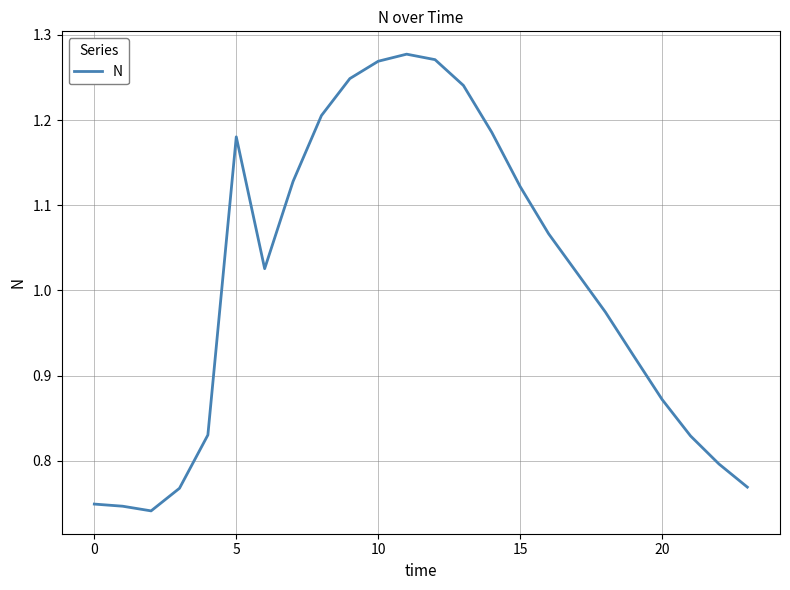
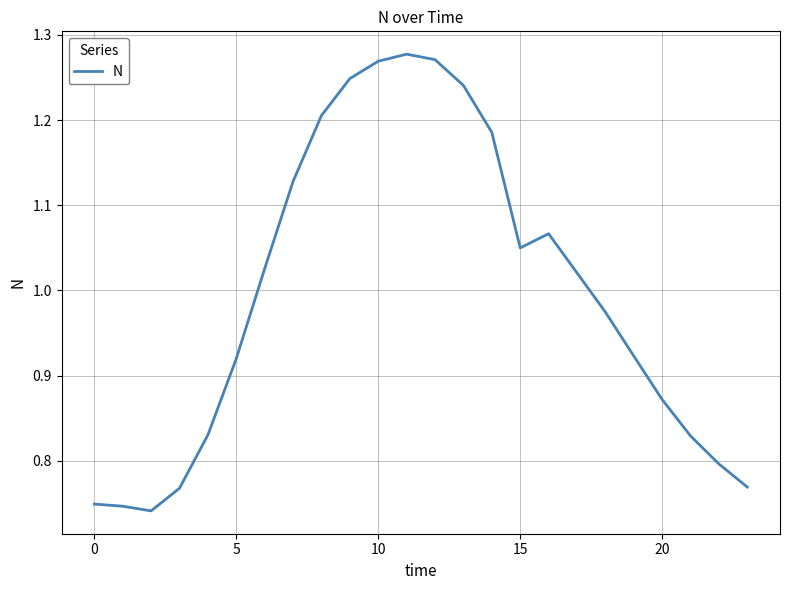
  {
    "0": 0.75,
-   "5": 1.18,
+   "5": 0.92,
    "10": 1.27,
-   "15": 1.12,
+   "15": 1.05,
    "20": 0.87
  }
